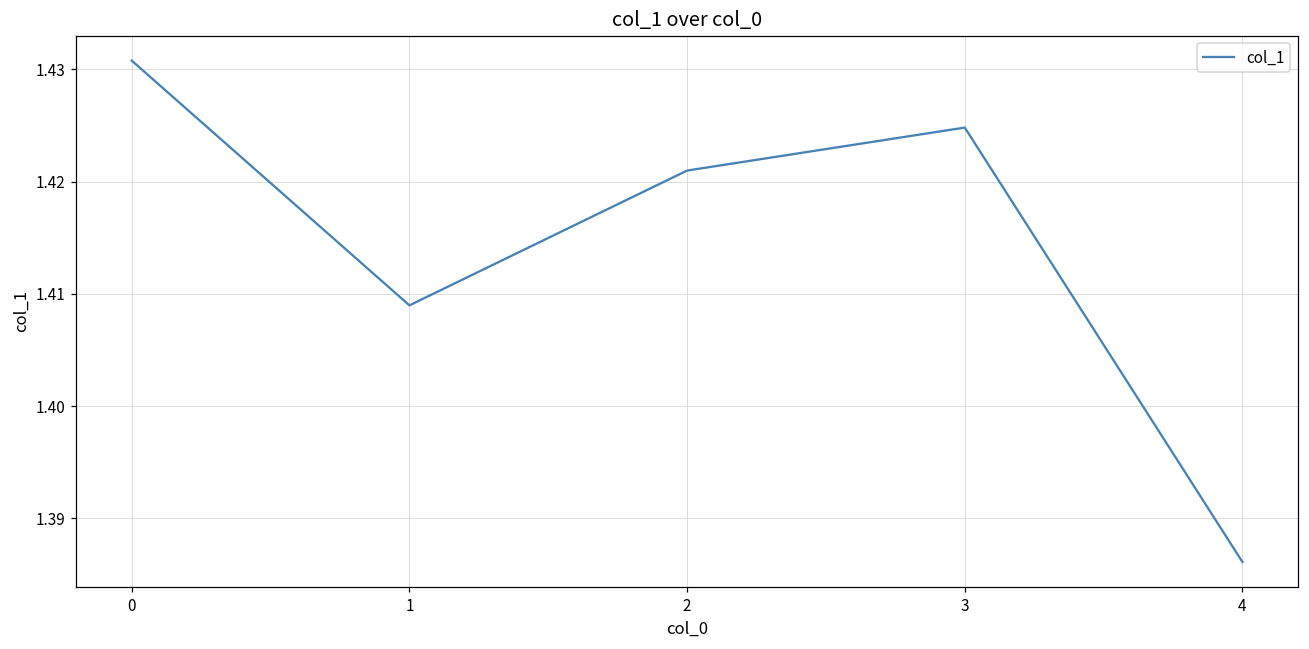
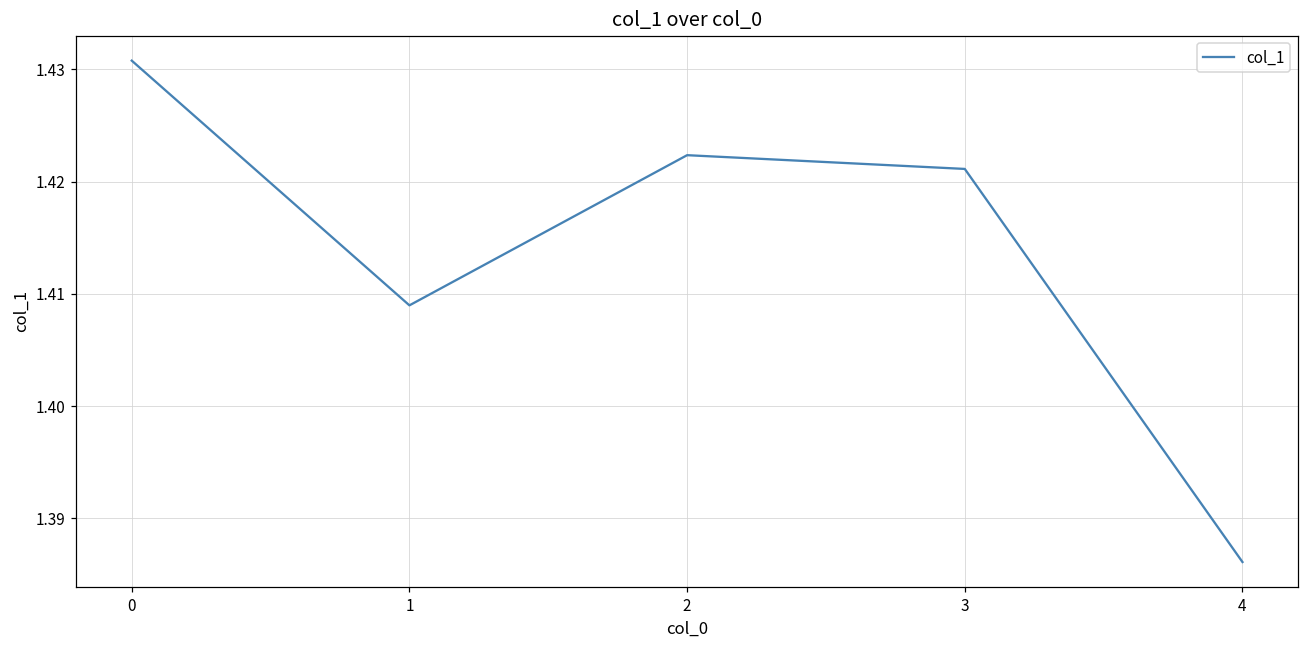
  {
    "0": 1.4308,
    "1": 1.4090,
-   "2": 1.4210,
-   "3": 1.4248,
+   "2": 1.4223,
+   "3": 1.4211,
    "4": 1.3861
  }
